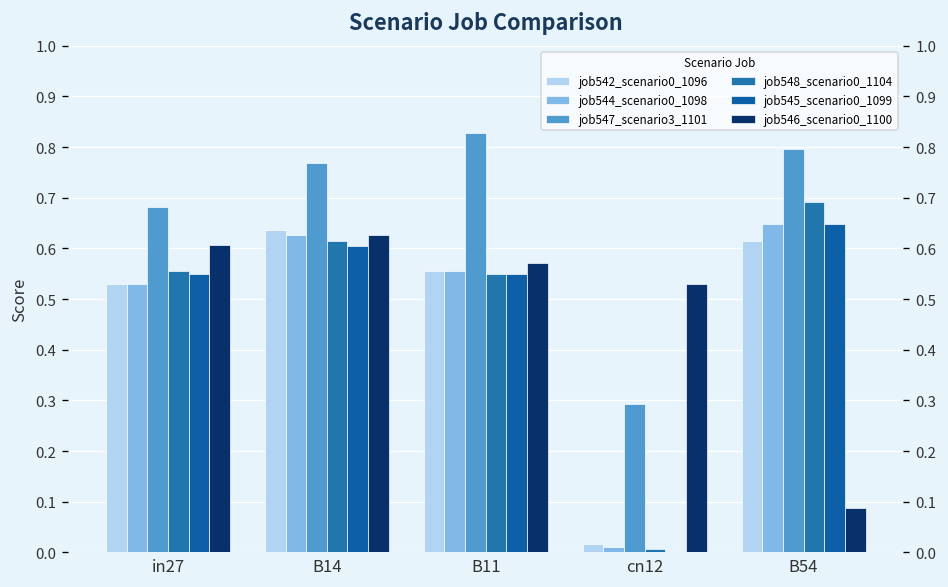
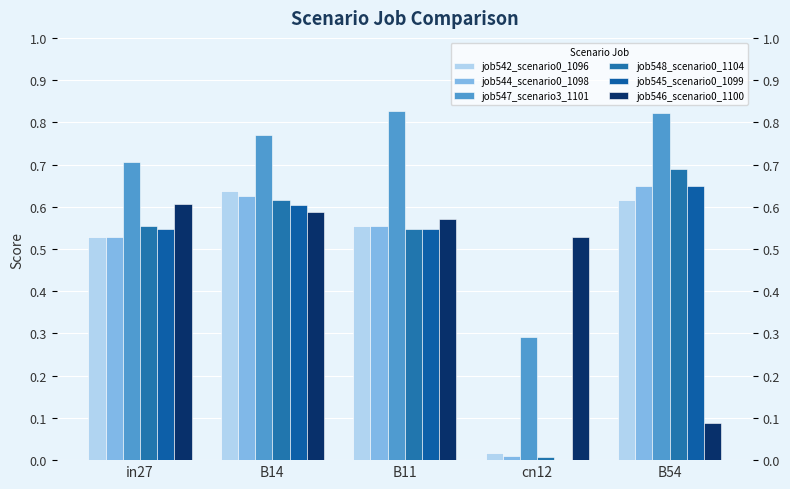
  {
    "job547_scenario3_1101": {
-     "in27": 0.68,
+     "in27": 0.71,
      "B14": 0.77,
      "B11": 0.83,
      "cn12": 0.29,
-     "B54": 0.80
+     "B54": 0.82
    },
    "job546_scenario0_1100": {
      "in27": 0.61,
-     "B14": 0.63,
+     "B14": 0.59,
      "B11": 0.57,
      "cn12": 0.53,
      "B54": 0.09
    }
  }
